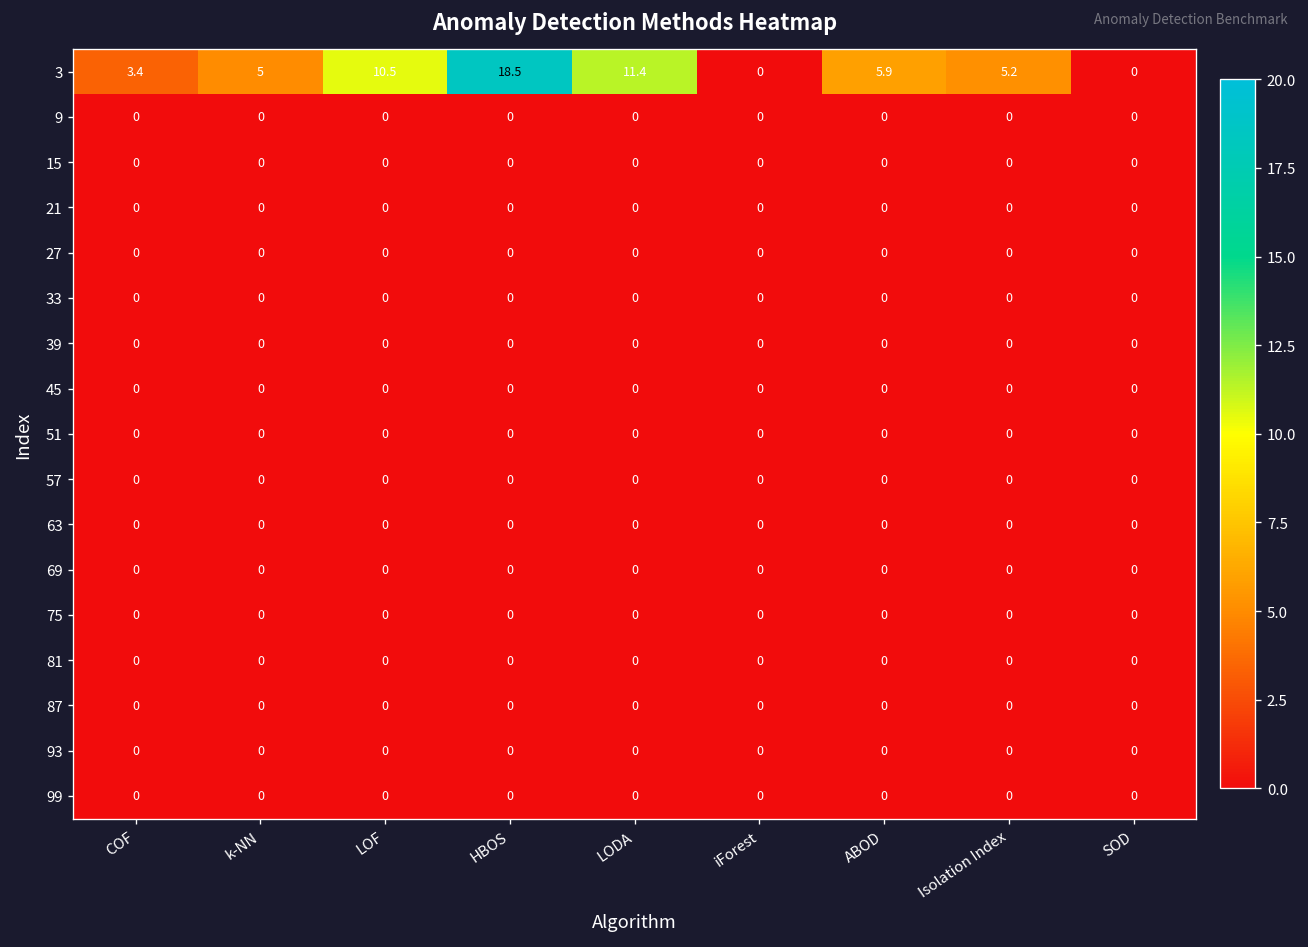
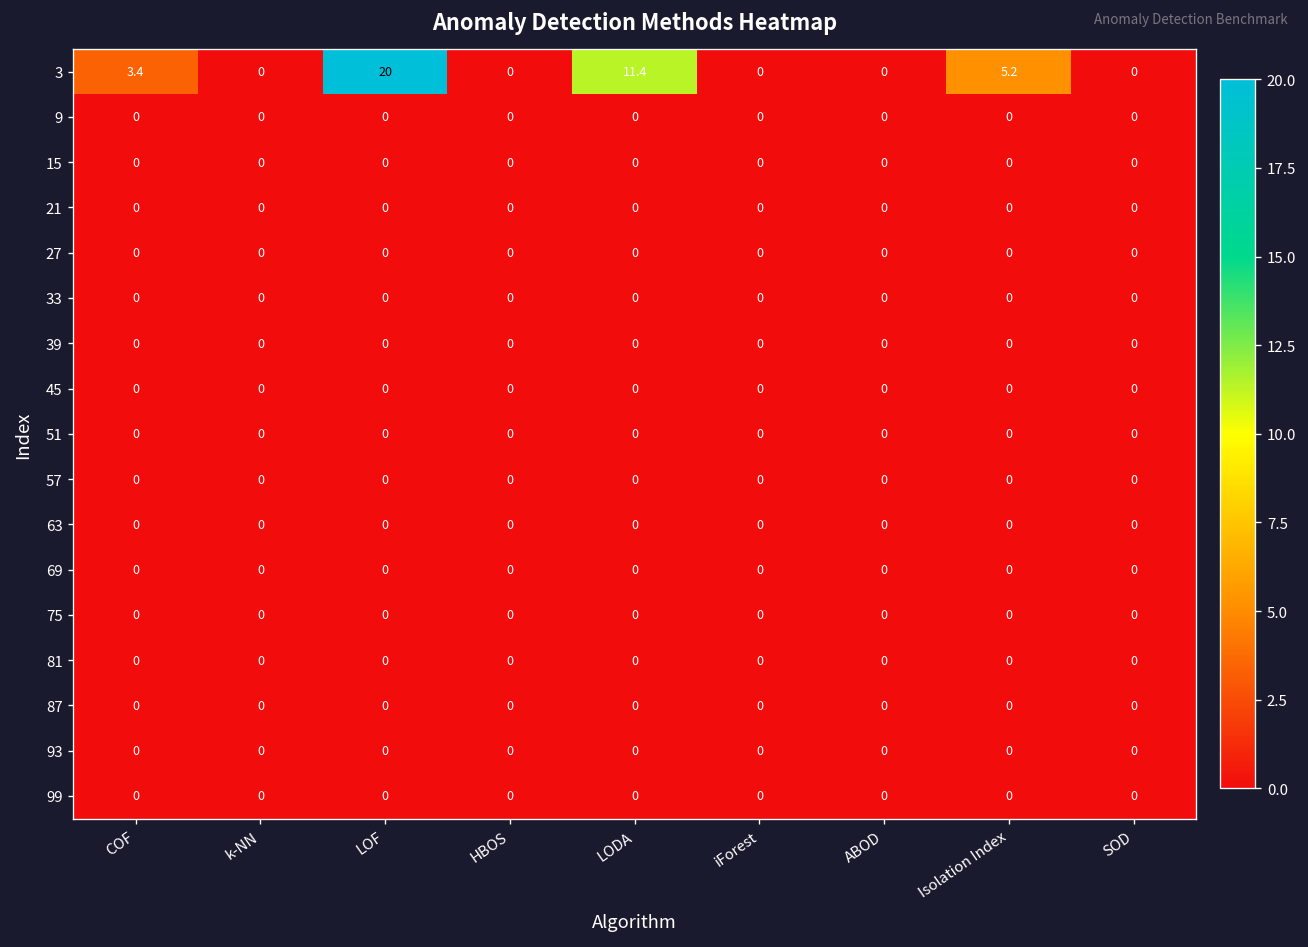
  {
    "3": {
      "COF": 3.4,
-     "k-NN": 5,
-     "LOF": 10.5,
-     "HBOS": 18.5,
+     "k-NN": 0,
+     "LOF": 20,
+     "HBOS": 0,
      "LODA": 11.4,
      "iForest": 0,
-     "ABOD": 5.9,
+     "ABOD": 0,
      "Isolation Index": 5.2,
      "SOD": 0
    },
    "9": {
      "COF": 0,
      "k-NN": 0,
      "LOF": 0,
      "HBOS": 0,
      "LODA": 0,
      "iForest": 0,
      "ABOD": 0,
      "Isolation Index": 0,
      "SOD": 0
    },
    "15": {
      "COF": 0,
      "k-NN": 0,
      "LOF": 0,
      "HBOS": 0,
      "LODA": 0,
      "iForest": 0,
      "ABOD": 0,
      "Isolation Index": 0,
      "SOD": 0
    },
    "21": {
      "COF": 0,
      "k-NN": 0,
      "LOF": 0,
      "HBOS": 0,
      "LODA": 0,
      "iForest": 0,
      "ABOD": 0,
      "Isolation Index": 0,
      "SOD": 0
    },
    "27": {
      "COF": 0,
      "k-NN": 0,
      "LOF": 0,
      "HBOS": 0,
      "LODA": 0,
      "iForest": 0,
      "ABOD": 0,
      "Isolation Index": 0,
      "SOD": 0
    },
    "33": {
      "COF": 0,
      "k-NN": 0,
      "LOF": 0,
      "HBOS": 0,
      "LODA": 0,
      "iForest": 0,
      "ABOD": 0,
      "Isolation Index": 0,
      "SOD": 0
    },
    "39": {
      "COF": 0,
      "k-NN": 0,
      "LOF": 0,
      "HBOS": 0,
      "LODA": 0,
      "iForest": 0,
      "ABOD": 0,
      "Isolation Index": 0,
      "SOD": 0
    },
    "45": {
      "COF": 0,
      "k-NN": 0,
      "LOF": 0,
      "HBOS": 0,
      "LODA": 0,
      "iForest": 0,
      "ABOD": 0,
      "Isolation Index": 0,
      "SOD": 0
    },
    "51": {
      "COF": 0,
      "k-NN": 0,
      "LOF": 0,
      "HBOS": 0,
      "LODA": 0,
      "iForest": 0,
      "ABOD": 0,
      "Isolation Index": 0,
      "SOD": 0
    },
    "57": {
      "COF": 0,
      "k-NN": 0,
      "LOF": 0,
      "HBOS": 0,
      "LODA": 0,
      "iForest": 0,
      "ABOD": 0,
      "Isolation Index": 0,
      "SOD": 0
    },
    "63": {
      "COF": 0,
      "k-NN": 0,
      "LOF": 0,
      "HBOS": 0,
      "LODA": 0,
      "iForest": 0,
      "ABOD": 0,
      "Isolation Index": 0,
      "SOD": 0
    },
    "69": {
      "COF": 0,
      "k-NN": 0,
      "LOF": 0,
      "HBOS": 0,
      "LODA": 0,
      "iForest": 0,
      "ABOD": 0,
      "Isolation Index": 0,
      "SOD": 0
    },
    "75": {
      "COF": 0,
      "k-NN": 0,
      "LOF": 0,
      "HBOS": 0,
      "LODA": 0,
      "iForest": 0,
      "ABOD": 0,
      "Isolation Index": 0,
      "SOD": 0
    },
    "81": {
      "COF": 0,
      "k-NN": 0,
      "LOF": 0,
      "HBOS": 0,
      "LODA": 0,
      "iForest": 0,
      "ABOD": 0,
      "Isolation Index": 0,
      "SOD": 0
    },
    "87": {
      "COF": 0,
      "k-NN": 0,
      "LOF": 0,
      "HBOS": 0,
      "LODA": 0,
      "iForest": 0,
      "ABOD": 0,
      "Isolation Index": 0,
      "SOD": 0
    },
    "93": {
      "COF": 0,
      "k-NN": 0,
      "LOF": 0,
      "HBOS": 0,
      "LODA": 0,
      "iForest": 0,
      "ABOD": 0,
      "Isolation Index": 0,
      "SOD": 0
    },
    "99": {
      "COF": 0,
      "k-NN": 0,
      "LOF": 0,
      "HBOS": 0,
      "LODA": 0,
      "iForest": 0,
      "ABOD": 0,
      "Isolation Index": 0,
      "SOD": 0
    }
  }
